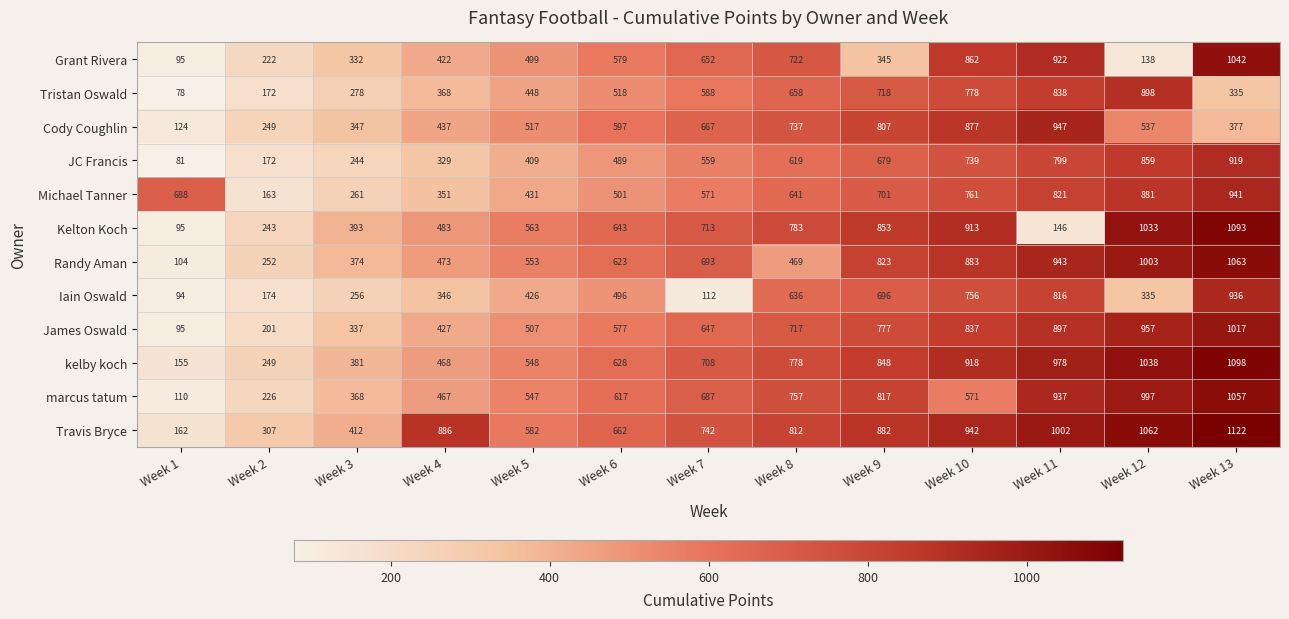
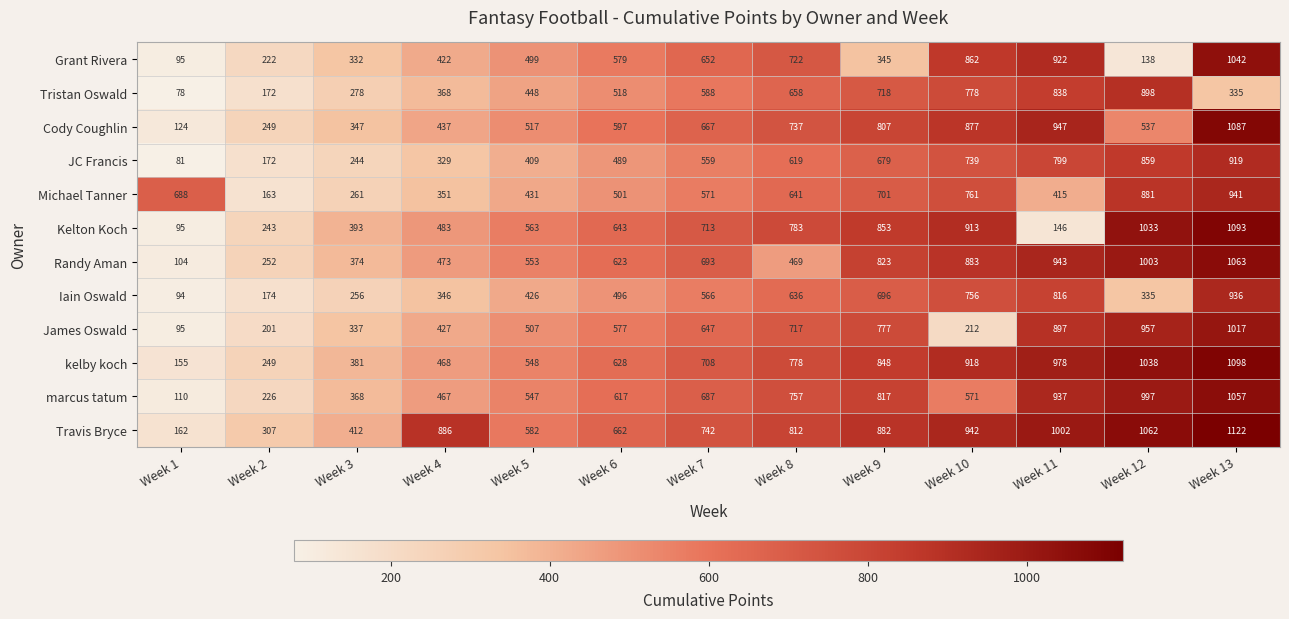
  {
    "Grant Rivera": {
      "Week 1": 95,
      "Week 2": 222,
      "Week 3": 332,
      "Week 4": 422,
      "Week 5": 499,
      "Week 6": 579,
      "Week 7": 652,
      "Week 8": 722,
      "Week 9": 345,
      "Week 10": 862,
      "Week 11": 922,
      "Week 12": 138,
      "Week 13": 1042
    },
    "Tristan Oswald": {
      "Week 1": 78,
      "Week 2": 172,
      "Week 3": 278,
      "Week 4": 368,
      "Week 5": 448,
      "Week 6": 518,
      "Week 7": 588,
      "Week 8": 658,
      "Week 9": 718,
      "Week 10": 778,
      "Week 11": 838,
      "Week 12": 898,
      "Week 13": 335
    },
    "Cody Coughlin": {
      "Week 1": 124,
      "Week 2": 249,
      "Week 3": 347,
      "Week 4": 437,
      "Week 5": 517,
      "Week 6": 597,
      "Week 7": 667,
      "Week 8": 737,
      "Week 9": 807,
      "Week 10": 877,
      "Week 11": 947,
      "Week 12": 537,
-     "Week 13": 377
+     "Week 13": 1087
    },
    "JC Francis": {
      "Week 1": 81,
      "Week 2": 172,
      "Week 3": 244,
      "Week 4": 329,
      "Week 5": 409,
      "Week 6": 489,
      "Week 7": 559,
      "Week 8": 619,
      "Week 9": 679,
      "Week 10": 739,
      "Week 11": 799,
      "Week 12": 859,
      "Week 13": 919
    },
    "Michael Tanner": {
      "Week 1": 688,
      "Week 2": 163,
      "Week 3": 261,
      "Week 4": 351,
      "Week 5": 431,
      "Week 6": 501,
      "Week 7": 571,
      "Week 8": 641,
      "Week 9": 701,
      "Week 10": 761,
-     "Week 11": 821,
+     "Week 11": 415,
      "Week 12": 881,
      "Week 13": 941
    },
    "Kelton Koch": {
      "Week 1": 95,
      "Week 2": 243,
      "Week 3": 393,
      "Week 4": 483,
      "Week 5": 563,
      "Week 6": 643,
      "Week 7": 713,
      "Week 8": 783,
      "Week 9": 853,
      "Week 10": 913,
      "Week 11": 146,
      "Week 12": 1033,
      "Week 13": 1093
    },
    "Randy Aman": {
      "Week 1": 104,
      "Week 2": 252,
      "Week 3": 374,
      "Week 4": 473,
      "Week 5": 553,
      "Week 6": 623,
      "Week 7": 693,
      "Week 8": 469,
      "Week 9": 823,
      "Week 10": 883,
      "Week 11": 943,
      "Week 12": 1003,
      "Week 13": 1063
    },
    "Iain Oswald": {
      "Week 1": 94,
      "Week 2": 174,
      "Week 3": 256,
      "Week 4": 346,
      "Week 5": 426,
      "Week 6": 496,
-     "Week 7": 112,
+     "Week 7": 566,
      "Week 8": 636,
      "Week 9": 696,
      "Week 10": 756,
      "Week 11": 816,
      "Week 12": 335,
      "Week 13": 936
    },
    "James Oswald": {
      "Week 1": 95,
      "Week 2": 201,
      "Week 3": 337,
      "Week 4": 427,
      "Week 5": 507,
      "Week 6": 577,
      "Week 7": 647,
      "Week 8": 717,
      "Week 9": 777,
-     "Week 10": 837,
+     "Week 10": 212,
      "Week 11": 897,
      "Week 12": 957,
      "Week 13": 1017
    },
    "kelby koch": {
      "Week 1": 155,
      "Week 2": 249,
      "Week 3": 381,
      "Week 4": 468,
      "Week 5": 548,
      "Week 6": 628,
      "Week 7": 708,
      "Week 8": 778,
      "Week 9": 848,
      "Week 10": 918,
      "Week 11": 978,
      "Week 12": 1038,
      "Week 13": 1098
    },
    "marcus tatum": {
      "Week 1": 110,
      "Week 2": 226,
      "Week 3": 368,
      "Week 4": 467,
      "Week 5": 547,
      "Week 6": 617,
      "Week 7": 687,
      "Week 8": 757,
      "Week 9": 817,
      "Week 10": 571,
      "Week 11": 937,
      "Week 12": 997,
      "Week 13": 1057
    },
    "Travis Bryce": {
      "Week 1": 162,
      "Week 2": 307,
      "Week 3": 412,
      "Week 4": 886,
      "Week 5": 582,
      "Week 6": 662,
      "Week 7": 742,
      "Week 8": 812,
      "Week 9": 882,
      "Week 10": 942,
      "Week 11": 1002,
      "Week 12": 1062,
      "Week 13": 1122
    }
  }
